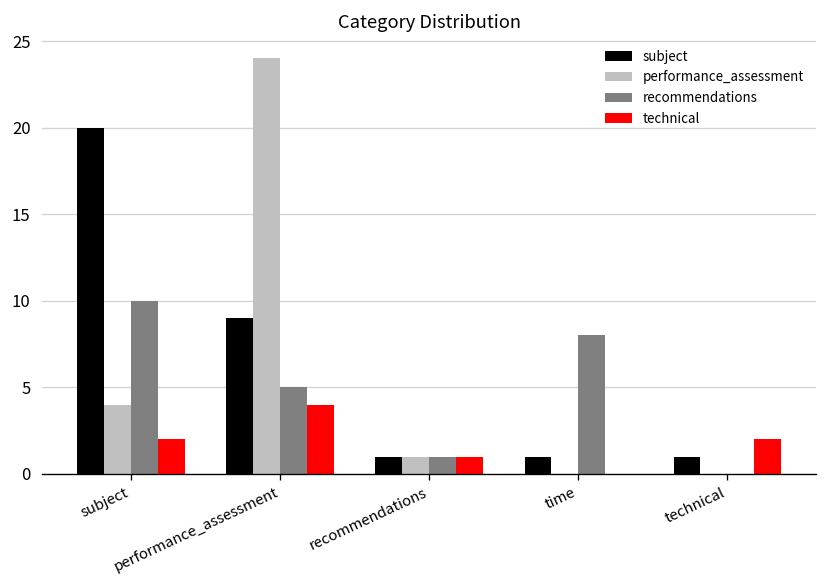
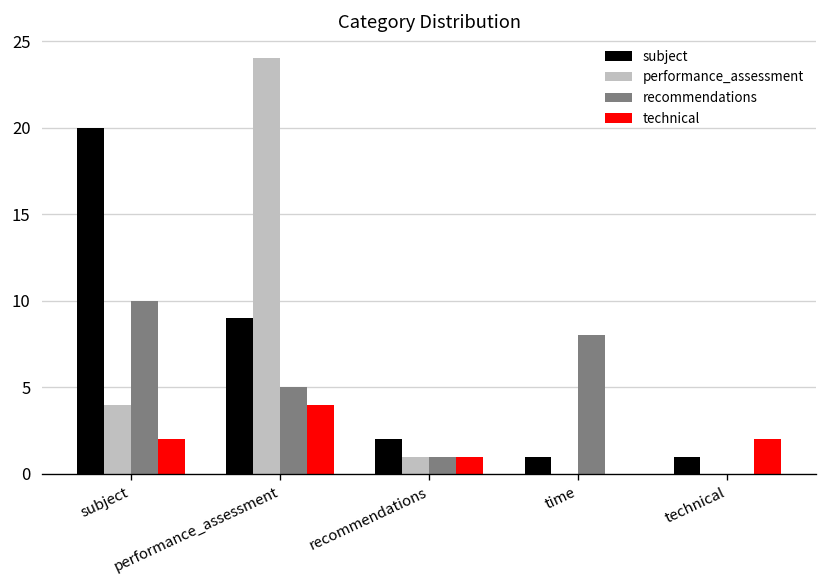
  {
    "subject": {
      "subject": 20,
      "performance_assessment": 9,
-     "recommendations": 1,
+     "recommendations": 2,
      "time": 1,
      "technical": 1
    },
    "performance_assessment": {
      "subject": 4,
      "performance_assessment": 24,
      "recommendations": 1,
      "time": 0,
      "technical": 0
    },
    "recommendations": {
      "subject": 10,
      "performance_assessment": 5,
      "recommendations": 1,
      "time": 8,
      "technical": 0
    },
    "technical": {
      "subject": 2,
      "performance_assessment": 4,
      "recommendations": 1,
      "time": 0,
      "technical": 2
    }
  }
